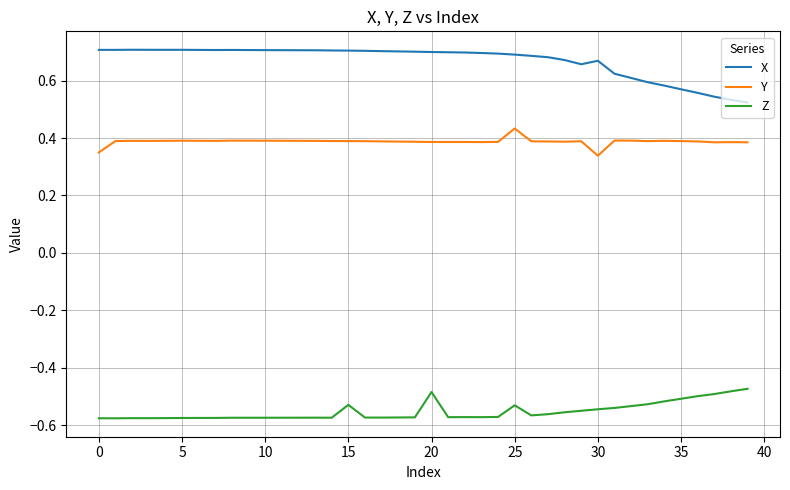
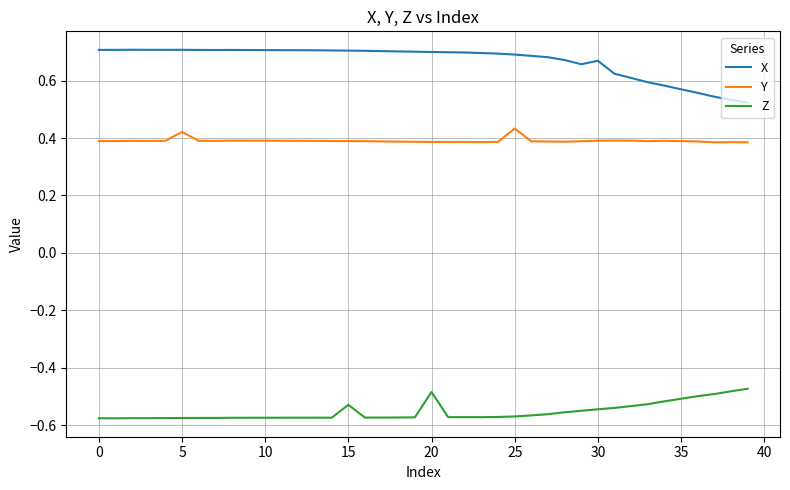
  {
    "X": {
      "0": 0.71,
      "5": 0.71,
      "10": 0.71,
      "15": 0.70,
      "20": 0.70,
      "25": 0.69,
      "30": 0.67,
      "35": 0.57
    },
    "Y": {
-     "0": 0.35,
-     "5": 0.39,
+     "0": 0.39,
+     "5": 0.42,
      "10": 0.39,
      "15": 0.39,
      "20": 0.39,
      "25": 0.43,
-     "30": 0.34,
+     "30": 0.39,
      "35": 0.39
    },
    "Z": {
      "0": -0.58,
      "5": -0.58,
      "10": -0.57,
      "15": -0.53,
      "20": -0.48,
-     "25": -0.53,
+     "25": -0.57,
      "30": -0.55,
      "35": -0.51
    }
  }
